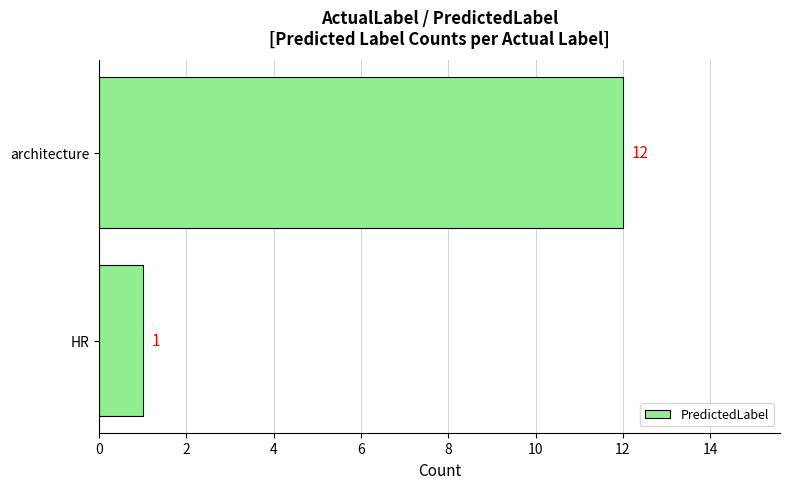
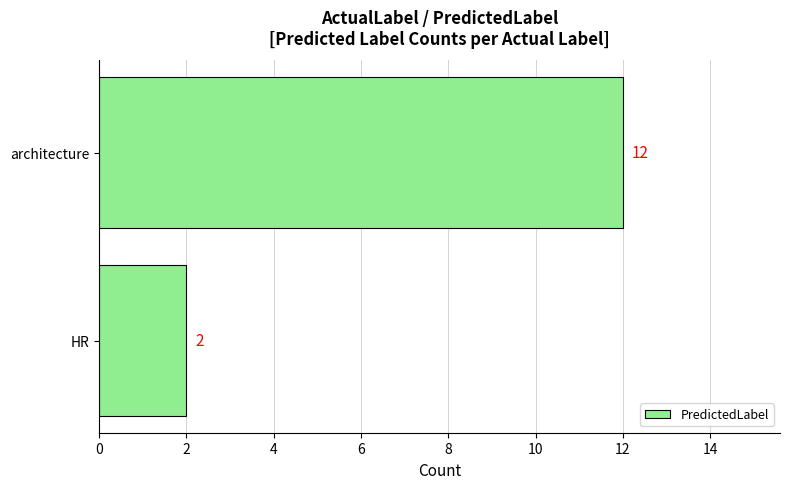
  {
    "architecture": 12,
-   "HR": 1
+   "HR": 2
  }
